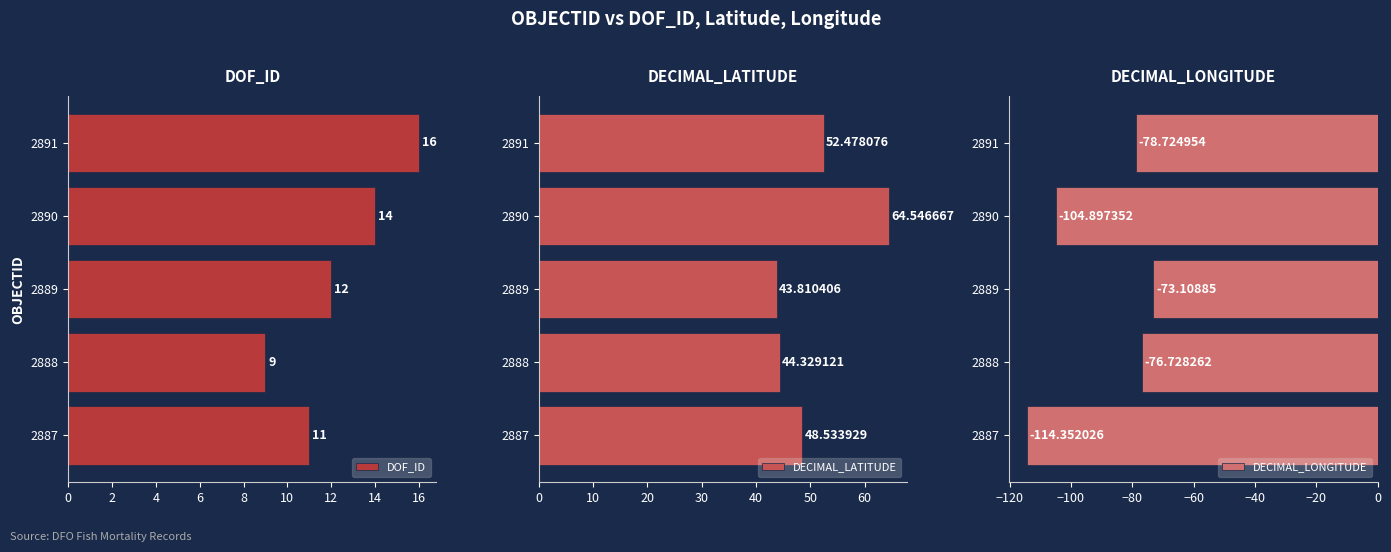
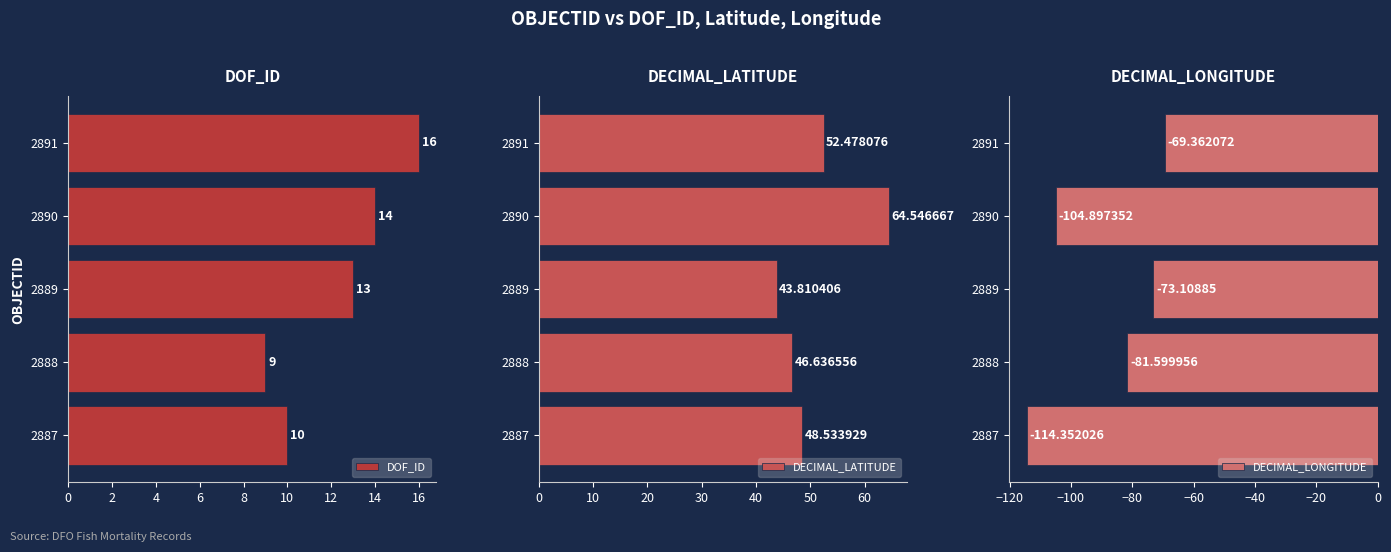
  {
    "DOF_ID": {
      "2891": 16,
      "2890": 14,
-     "2889": 12,
+     "2889": 13,
      "2888": 9,
-     "2887": 11
+     "2887": 10
    },
    "DECIMAL_LATITUDE": {
      "2891": 52.478076,
      "2890": 64.546667,
      "2889": 43.810406,
-     "2888": 44.329121,
+     "2888": 46.636556,
      "2887": 48.533929
    },
    "DECIMAL_LONGITUDE": {
-     "2891": -78.724954,
+     "2891": -69.362072,
      "2890": -104.897352,
      "2889": -73.10885,
-     "2888": -76.728262,
+     "2888": -81.599956,
      "2887": -114.352026
    }
  }
